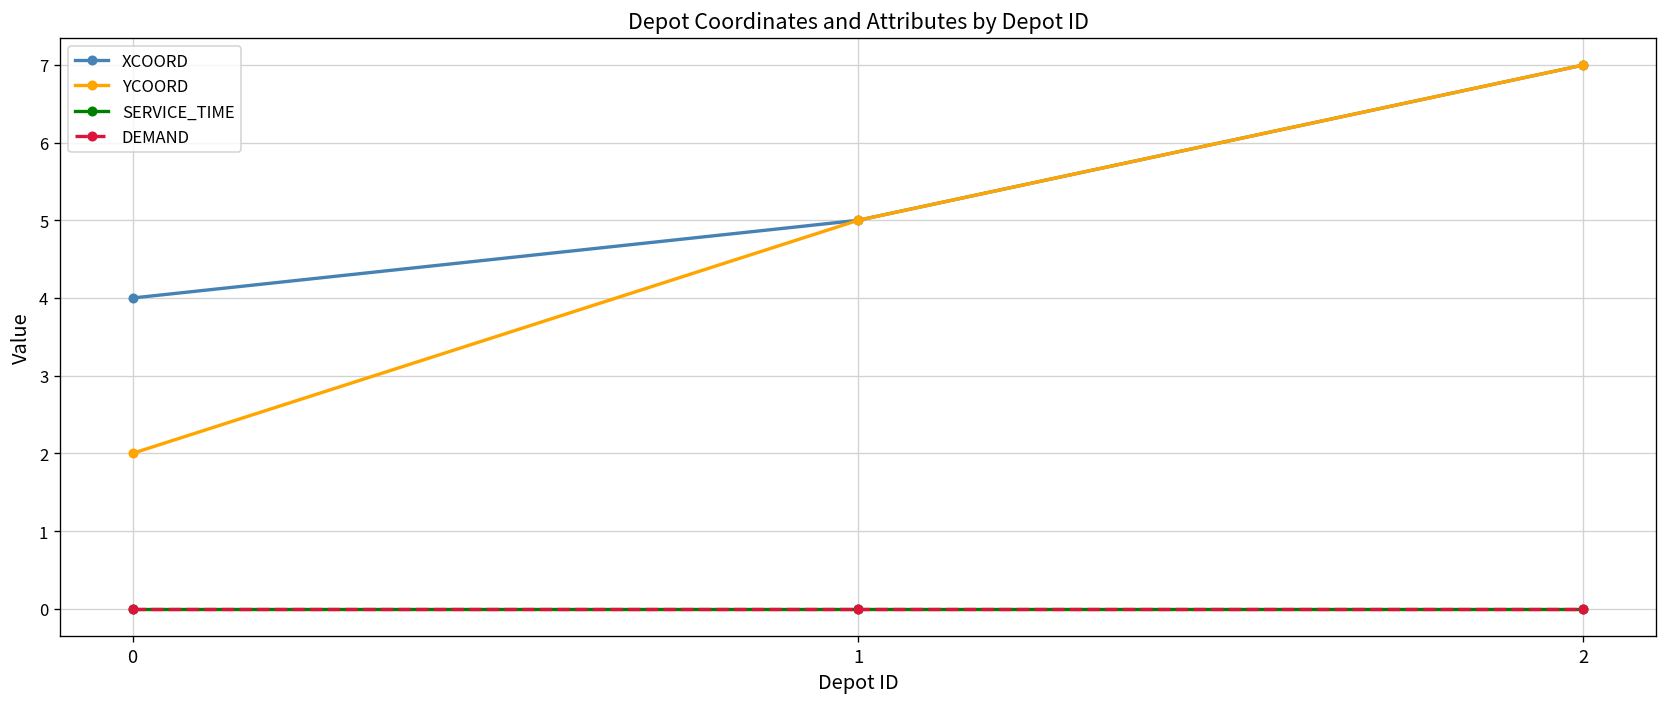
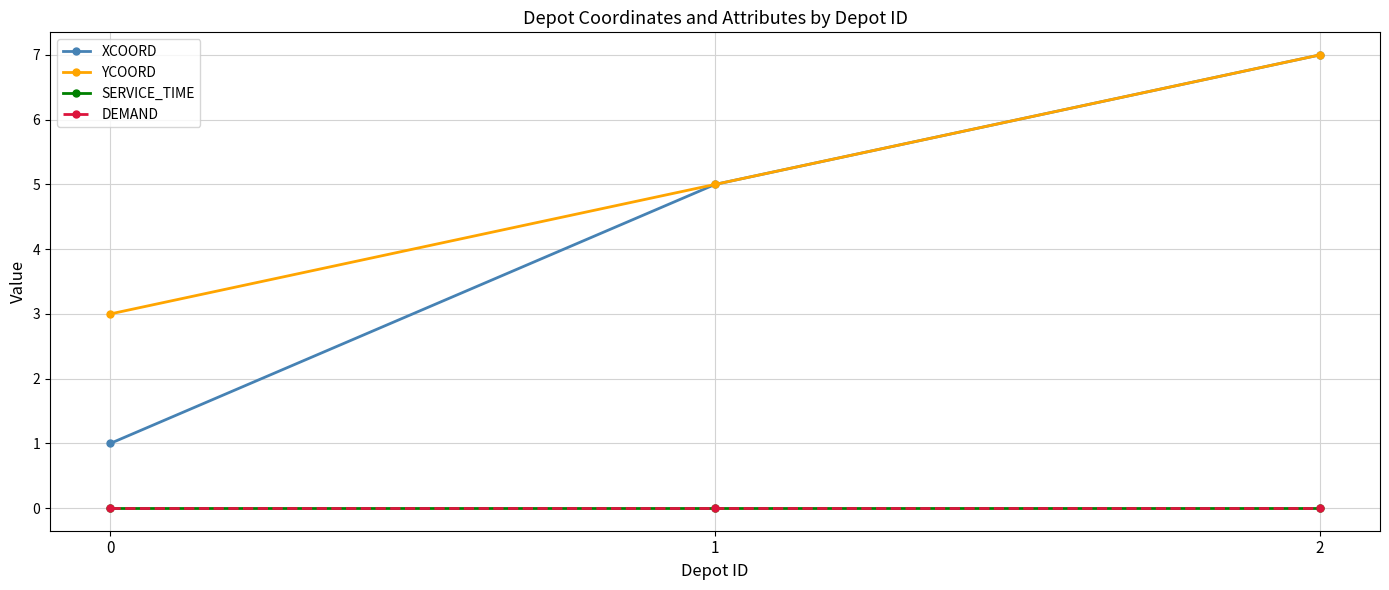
  {
    "XCOORD": {
-     "0": 4
+     "0": 1
    },
    "YCOORD": {
-     "0": 2
+     "0": 3
    },
    "DEMAND": {
      "0": 0,
      "1": 0,
      "2": 0
    }
  }
